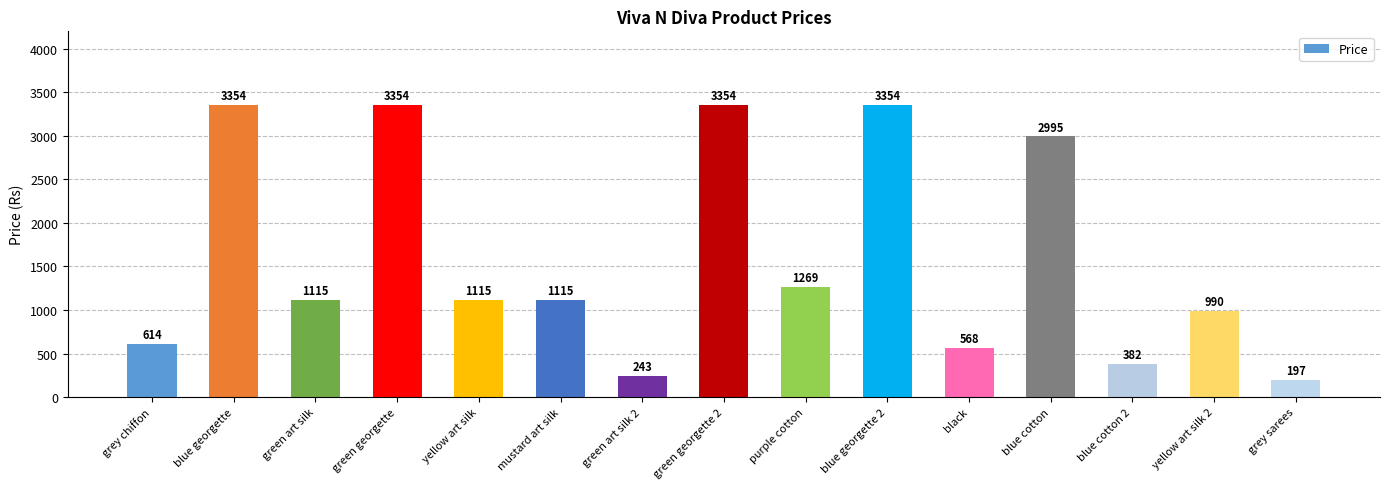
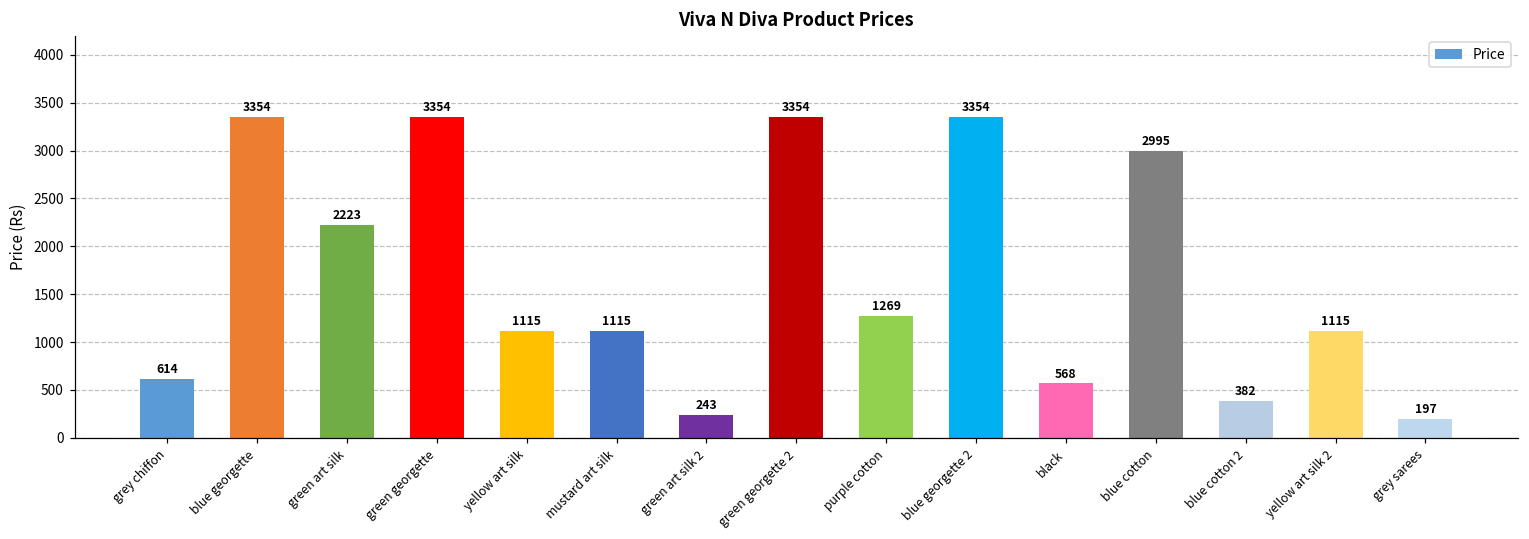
  {
    "grey chiffon": 614,
    "blue georgette": 3354,
-   "green art silk": 1115,
+   "green art silk": 2223,
    "green georgette": 3354,
    "yellow art silk": 1115,
    "mustard art silk": 1115,
    "green art silk 2": 243,
    "green georgette 2": 3354,
    "purple cotton": 1269,
    "blue georgette 2": 3354,
    "black": 568,
    "blue cotton": 2995,
    "blue cotton 2": 382,
-   "yellow art silk 2": 990,
+   "yellow art silk 2": 1115,
    "grey sarees": 197
  }
